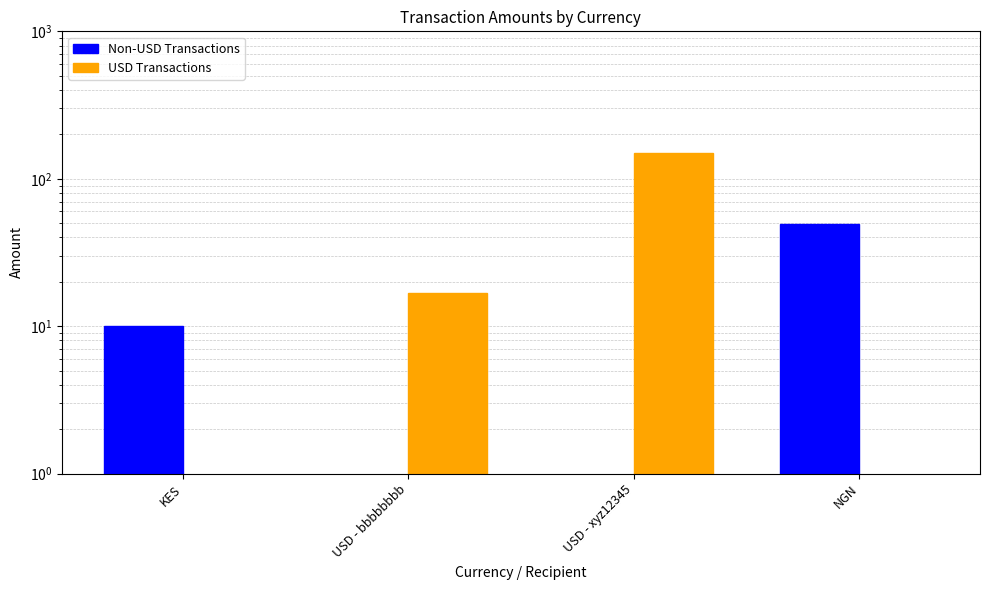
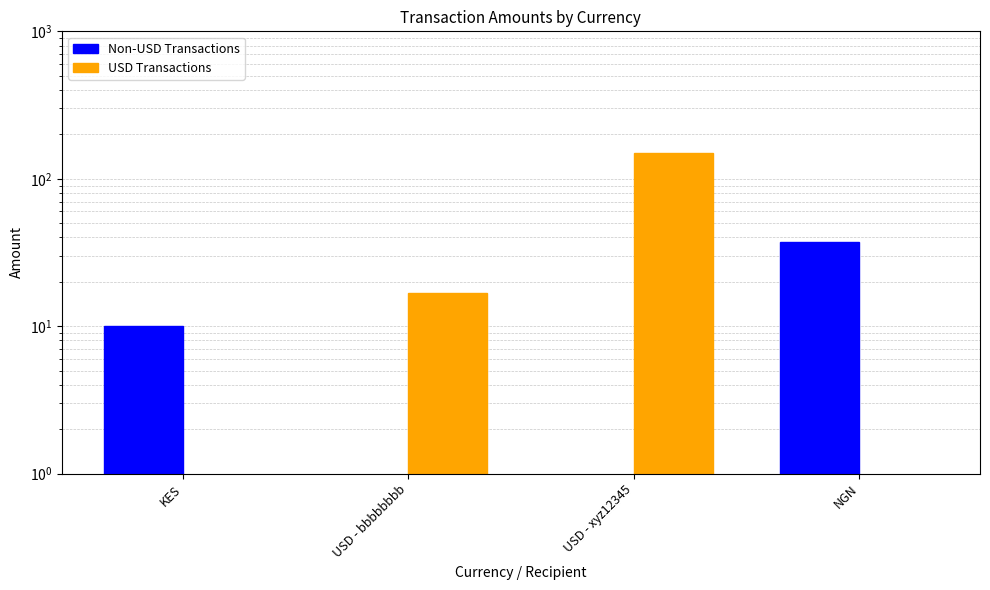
  {
    "Non-USD Transactions": {
      "KES": 10,
-     "NGN": 50
+     "NGN": 37
    },
    "USD Transactions": {
      "USD - bbbbbbbb": 17,
      "USD - xyz12345": 150
    }
  }
